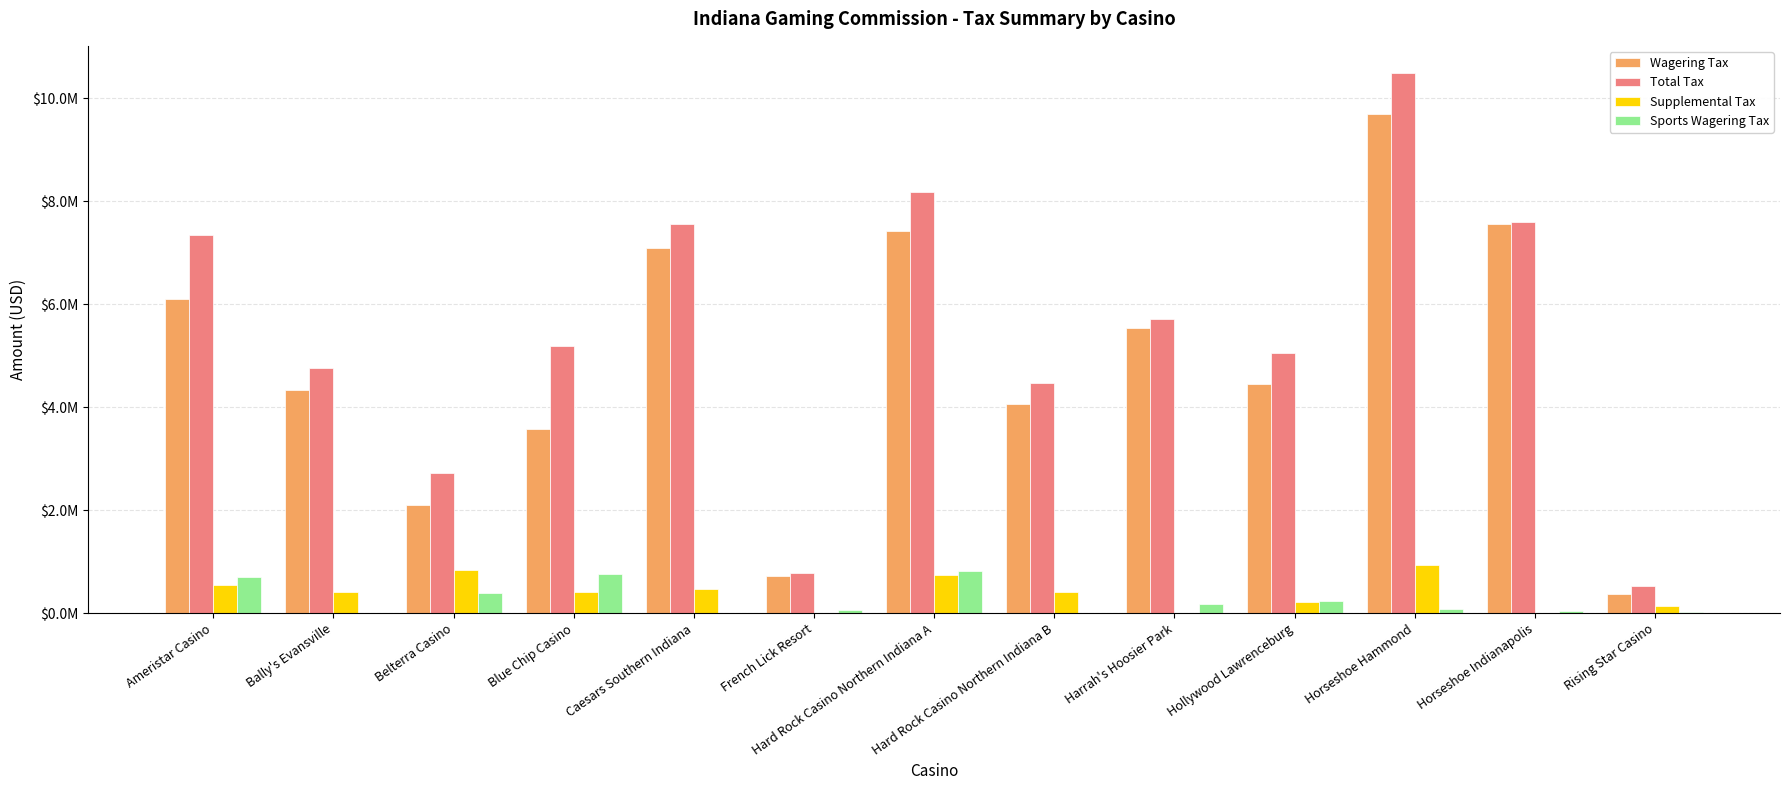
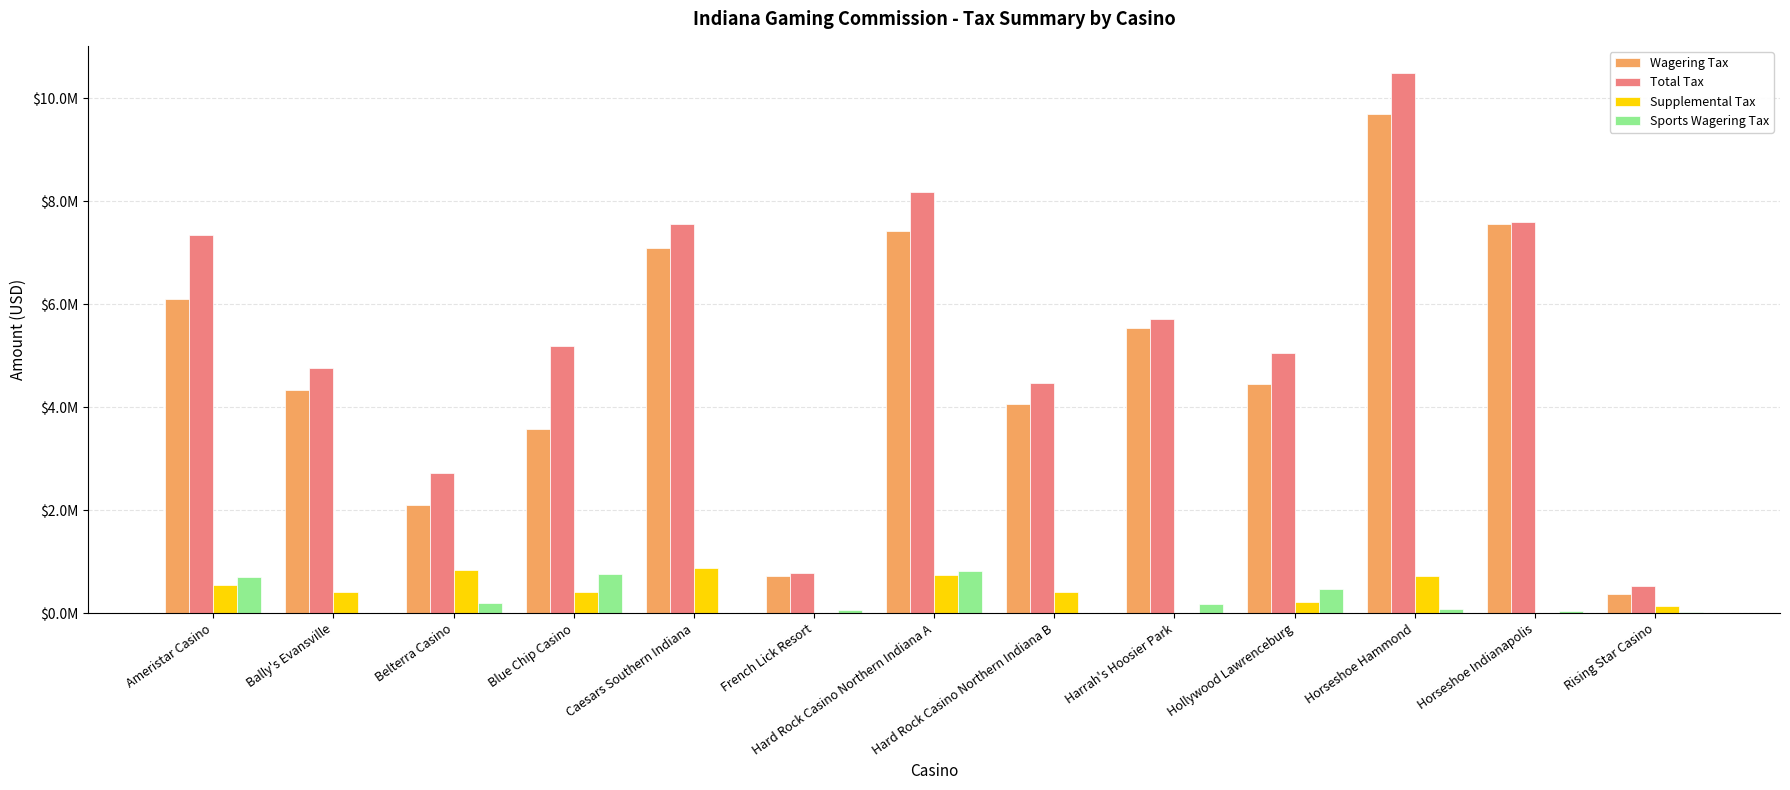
  {
    "Supplemental Tax": {
      "Ameristar Casino": "$600000",
      "Bally's Evansville": "$400000",
      "Belterra Casino": "$800000",
      "Blue Chip Casino": "$400000",
-     "Caesars Southern Indiana": "$500000",
+     "Caesars Southern Indiana": "$900000",
      "French Lick Resort": "$0",
      "Hard Rock Casino Northern Indiana A": "$700000",
      "Hard Rock Casino Northern Indiana B": "$400000",
      "Harrah's Hoosier Park": "$0",
      "Hollywood Lawrenceburg": "$200000",
-     "Horseshoe Hammond": "$900000",
+     "Horseshoe Hammond": "$700000",
      "Horseshoe Indianapolis": "$0",
      "Rising Star Casino": "$100000"
    },
    "Sports Wagering Tax": {
      "Ameristar Casino": "$700000",
-     "Belterra Casino": "$400000",
+     "Belterra Casino": "$200000",
      "Blue Chip Casino": "$800000",
      "French Lick Resort": "$100000",
      "Hard Rock Casino Northern Indiana A": "$800000",
      "Hard Rock Casino Northern Indiana B": "$0",
      "Harrah's Hoosier Park": "$200000",
-     "Hollywood Lawrenceburg": "$200000",
+     "Hollywood Lawrenceburg": "$500000",
      "Horseshoe Hammond": "$100000"
    }
  }
